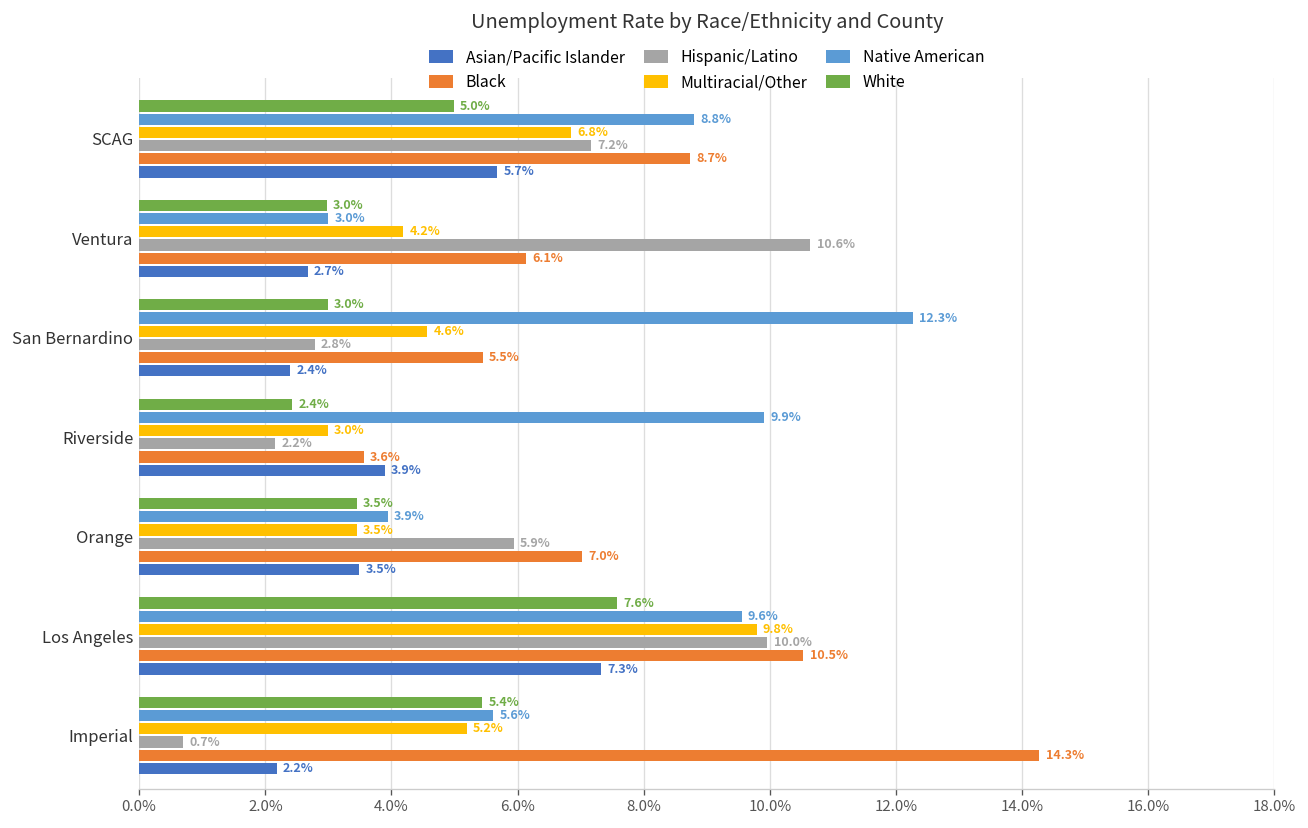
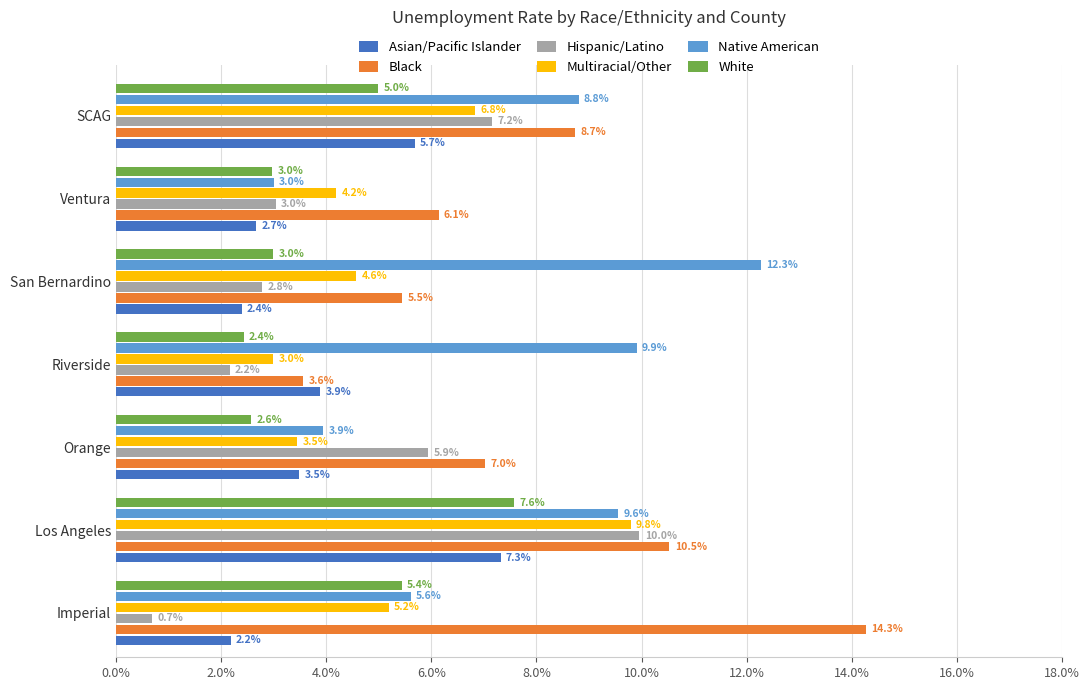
  {
    "Black": {
      "SCAG": "8.7%",
      "Ventura": "6.1%",
      "San Bernardino": "5.5%",
      "Riverside": "3.6%",
      "Orange": "7.0%",
      "Los Angeles": "10.5%",
      "Imperial": "14.3%"
    },
    "Hispanic/Latino": {
      "SCAG": "7.2%",
-     "Ventura": "10.6%",
+     "Ventura": "3.0%",
      "San Bernardino": "2.8%",
      "Riverside": "2.2%",
      "Orange": "5.9%",
      "Los Angeles": "10.0%",
      "Imperial": "0.7%"
    },
    "Multiracial/Other": {
      "SCAG": "6.8%",
      "Ventura": "4.2%",
      "San Bernardino": "4.6%",
      "Riverside": "3.0%",
      "Orange": "3.5%",
      "Los Angeles": "9.8%",
      "Imperial": "5.2%"
    },
    "White": {
      "SCAG": "5.0%",
      "Ventura": "3.0%",
      "San Bernardino": "3.0%",
      "Riverside": "2.4%",
-     "Orange": "3.5%",
+     "Orange": "2.6%",
      "Los Angeles": "7.6%",
      "Imperial": "5.4%"
    }
  }
